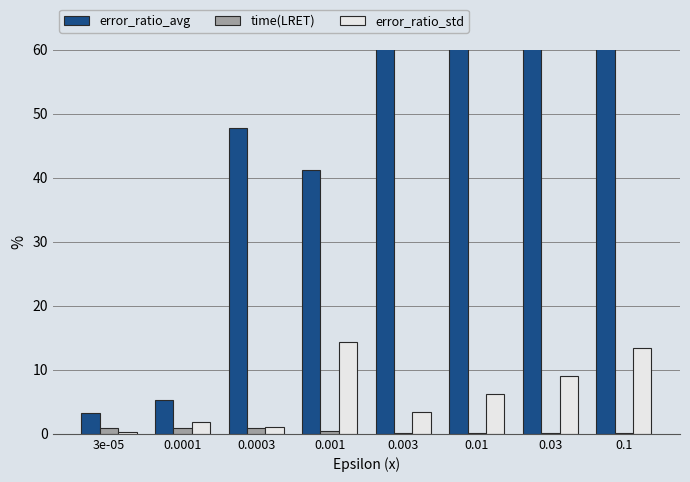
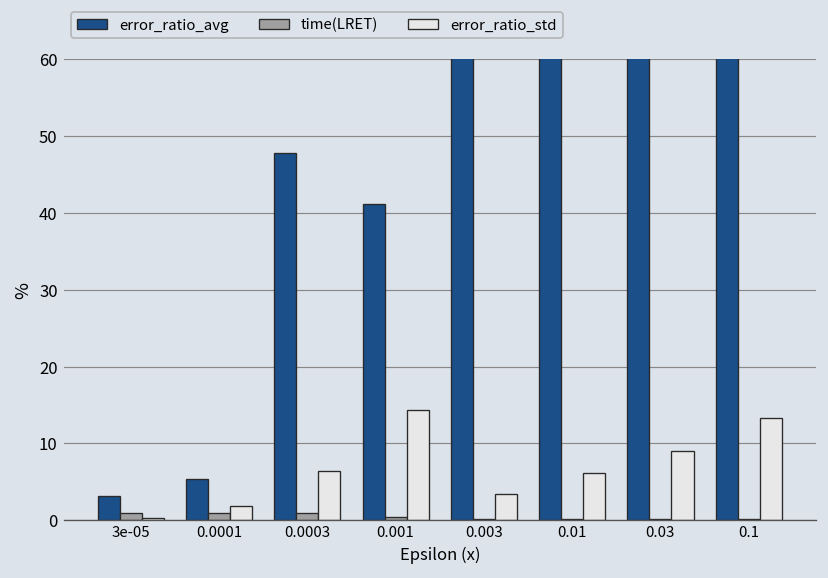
  {
    "error_ratio_avg": {
      "3e-05": 3,
      "0.0001": 5,
      "0.0003": 48,
      "0.001": 41
    },
    "time(LRET)": {
      "3e-05": 1,
      "0.0001": 1,
      "0.0003": 1,
      "0.001": 0
    },
    "error_ratio_std": {
      "0.0001": 2,
-     "0.0003": 1,
+     "0.0003": 6,
      "0.001": 14,
      "0.003": 3,
      "0.01": 6,
      "0.03": 9,
      "0.1": 13
    }
  }
